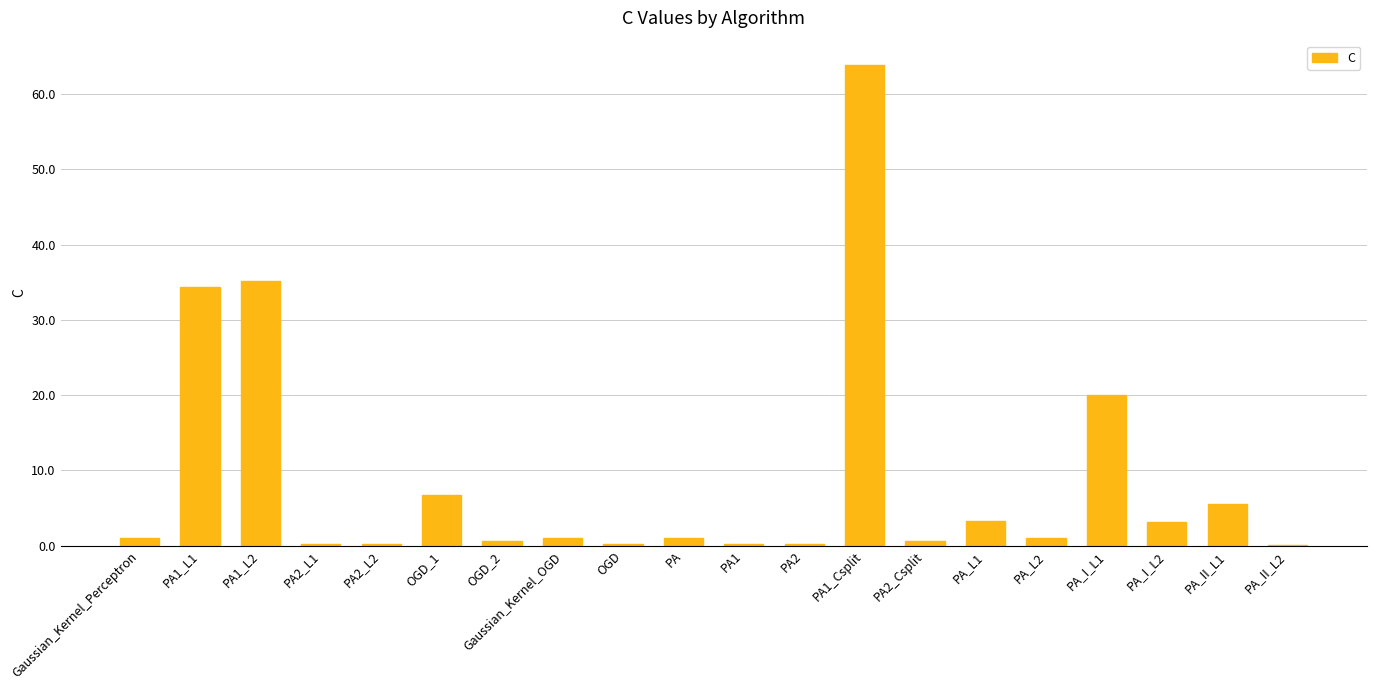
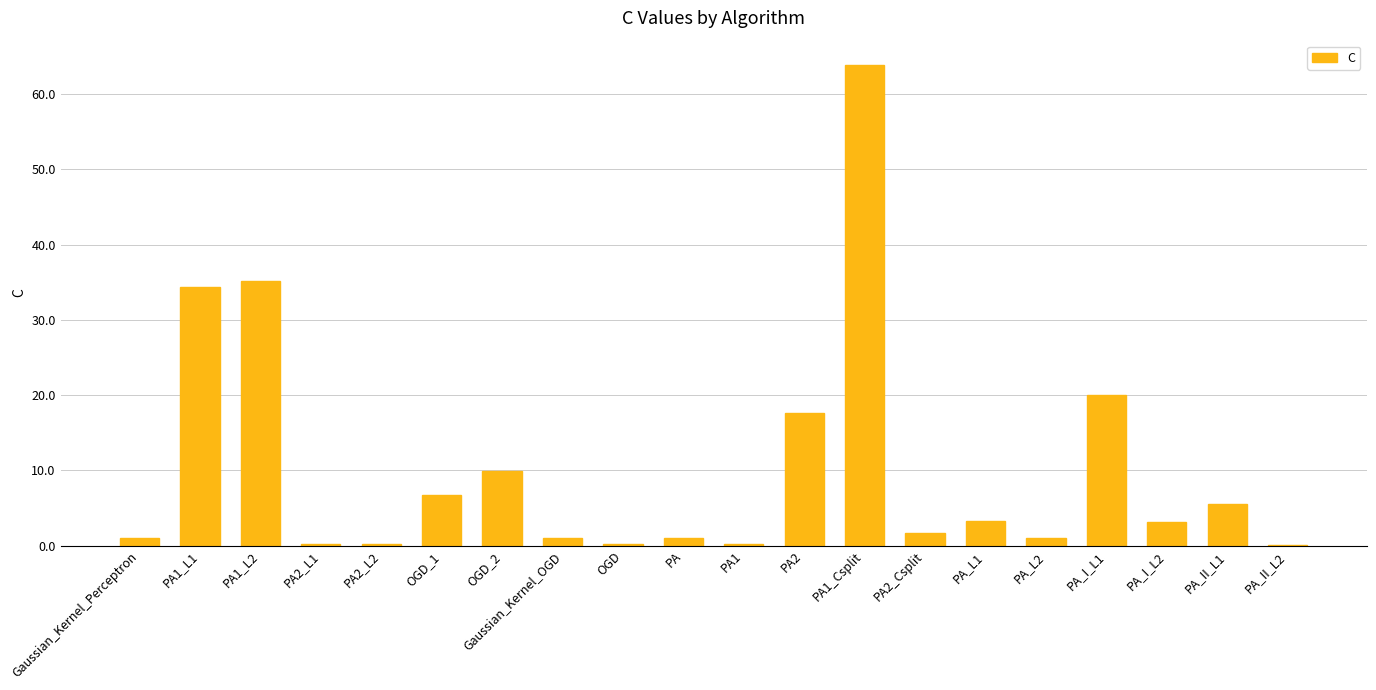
  {
    "Gaussian_Kernel_Perceptron": 1,
    "PA1_L1": 34,
    "PA1_L2": 35,
    "OGD_1": 7,
-   "OGD_2": 1,
+   "OGD_2": 10,
    "Gaussian_Kernel_OGD": 1,
    "PA": 1,
-   "PA2": 0,
+   "PA2": 18,
    "PA1_Csplit": 64,
-   "PA2_Csplit": 1,
+   "PA2_Csplit": 2,
    "PA_L1": 3,
    "PA_L2": 1,
    "PA_I_L1": 20,
    "PA_I_L2": 3,
    "PA_II_L1": 5
  }
